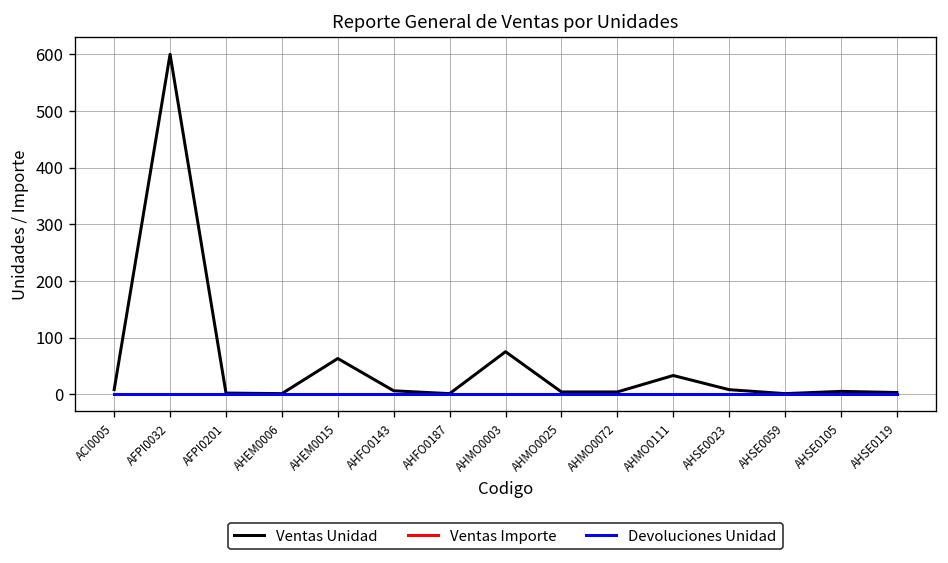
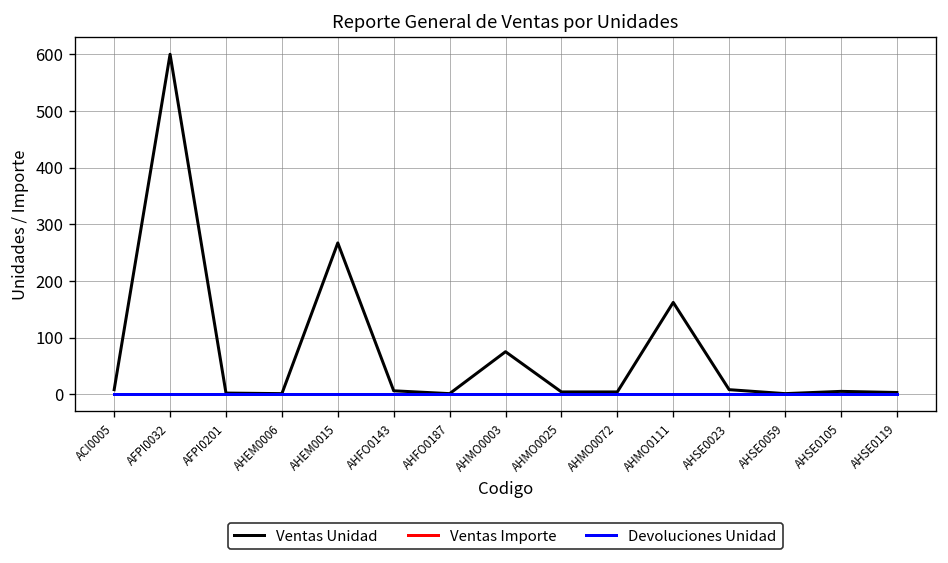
  {
    "Ventas Unidad": {
      "ACI0005": 10,
      "AFPI0032": 600,
-     "AHEM0015": 60,
+     "AHEM0015": 270,
      "AHFO0143": 10,
      "AHMO0003": 80,
-     "AHMO0111": 30,
+     "AHMO0111": 160,
      "AHSE0023": 10
    },
    "Devoluciones Unidad": {
      "ACI0005": 0,
      "AFPI0032": 0,
      "AHEM0015": 0,
      "AHFO0143": 0,
      "AHMO0003": 0,
      "AHMO0111": 0,
      "AHSE0023": 0
    }
  }
